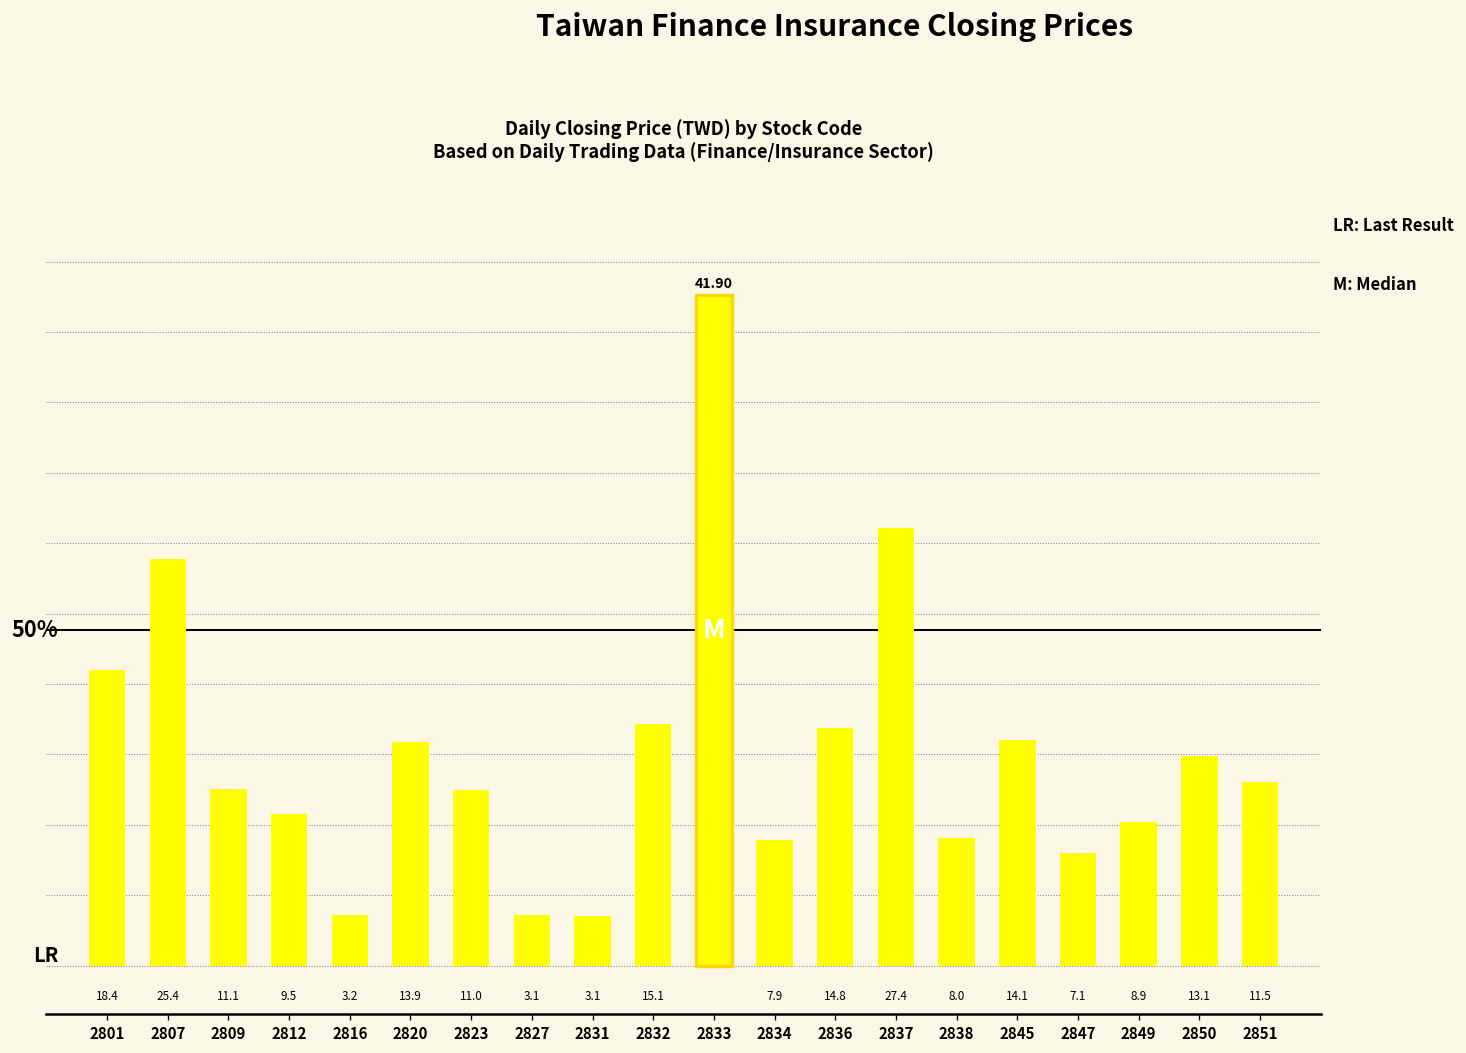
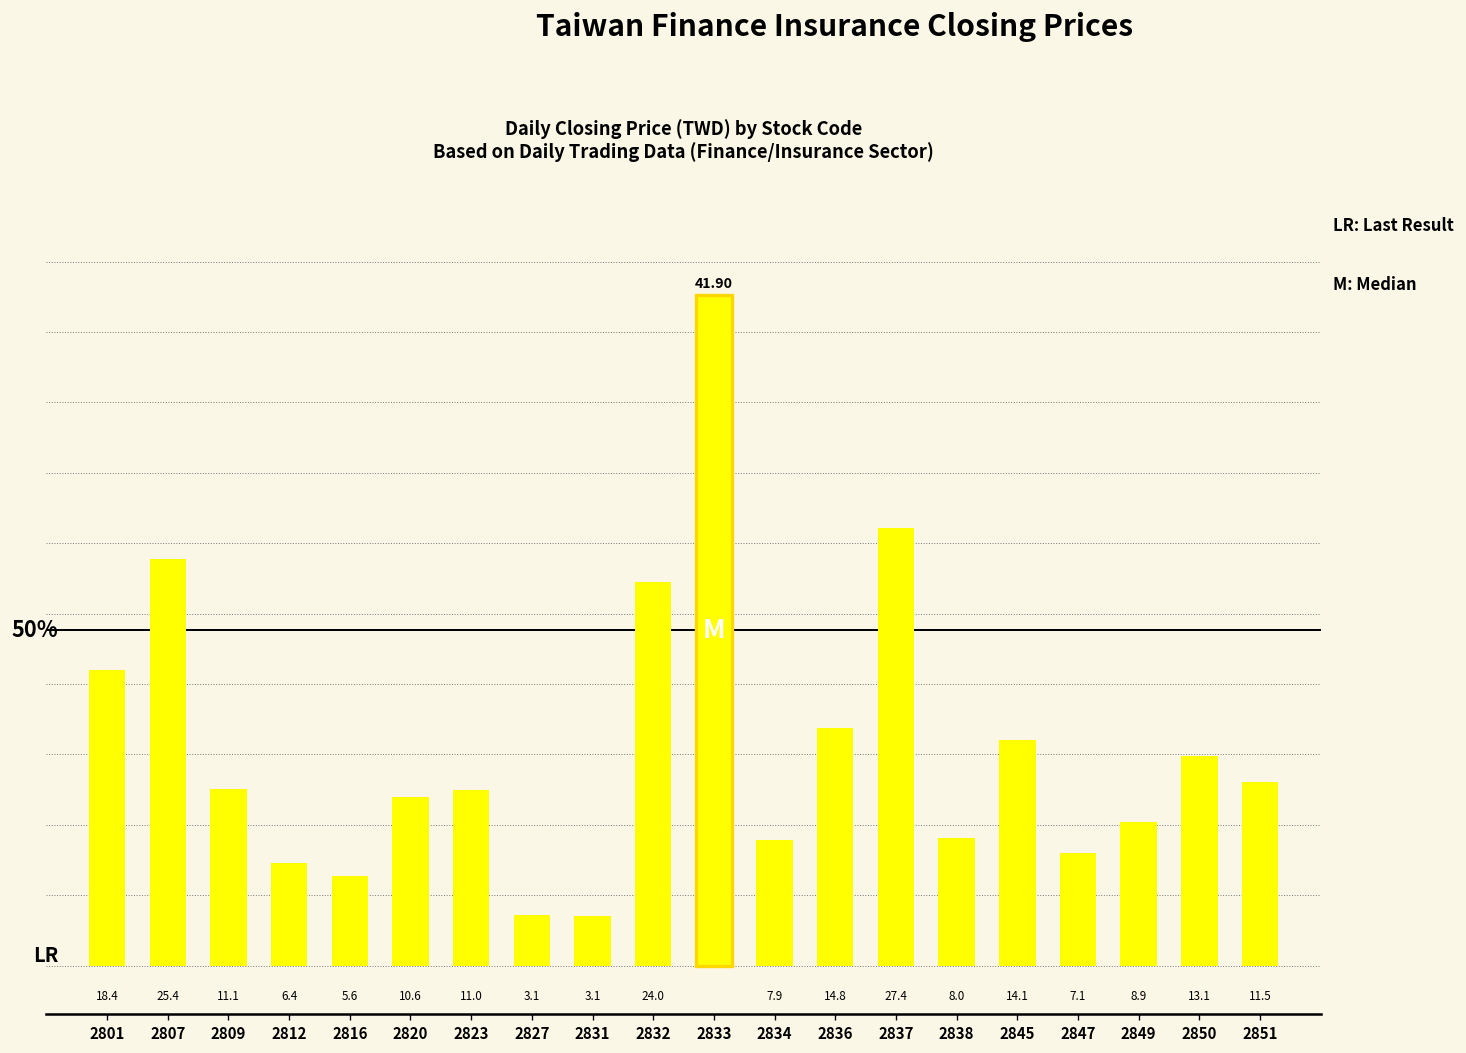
  {
-   "2812": 9.5,
-   "2816": 3.2,
-   "2820": 13.9,
-   "2832": 15.1,
+   "2812": 6.4,
+   "2816": 5.6,
+   "2820": 10.6,
+   "2832": 24.0,
    "2833": 41.90
  }
